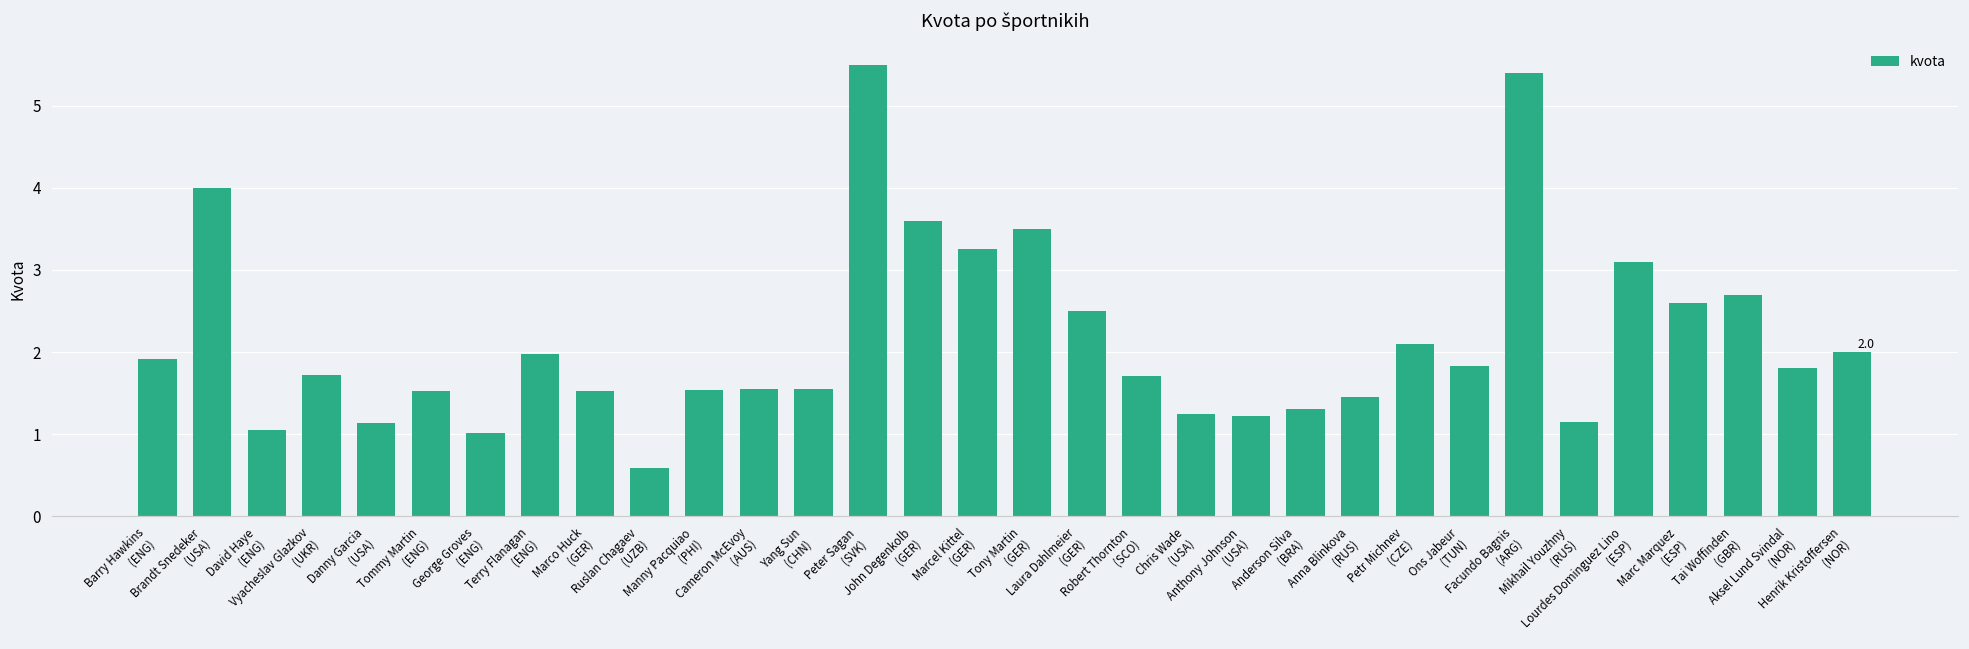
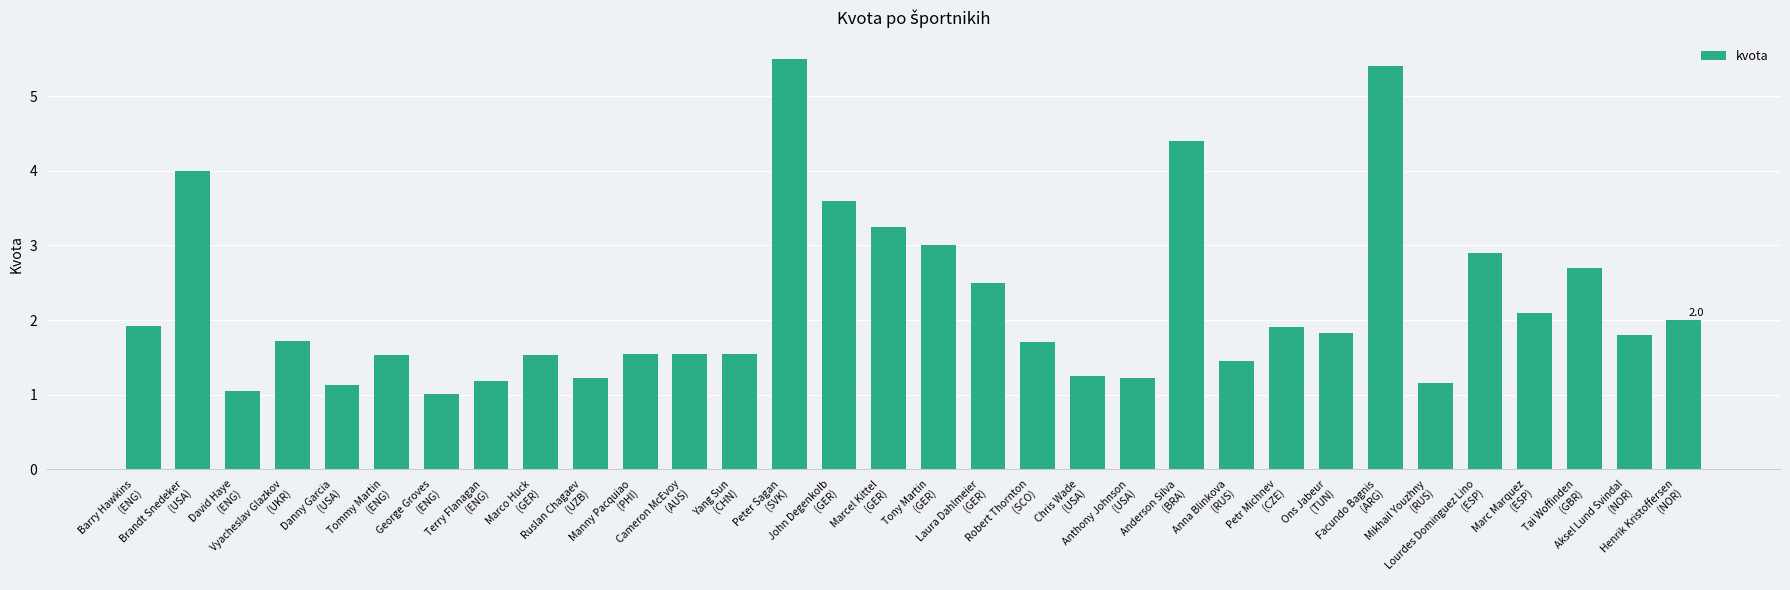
  {
    "Barry Hawkins (ENG)": 1.9,
    "Brandt Snedeker (USA)": 4.0,
    "David Haye (ENG)": 1.1,
    "Vyacheslav Glazkov (UKR)": 1.7,
    "Danny Garcia (USA)": 1.1,
    "Tommy Martin (ENG)": 1.5,
    "George Groves (ENG)": 1.0,
-   "Terry Flanagan (ENG)": 2.0,
+   "Terry Flanagan (ENG)": 1.2,
    "Marco Huck (GER)": 1.5,
-   "Ruslan Chagaev (UZB)": 0.6,
+   "Ruslan Chagaev (UZB)": 1.2,
    "Manny Pacquiao (PHI)": 1.5,
    "Cameron McEvoy (AUS)": 1.6,
    "Yang Sun (CHN)": 1.6,
    "Peter Sagan (SVK)": 5.5,
    "John Degenkolb (GER)": 3.6,
    "Marcel Kittel (GER)": 3.3,
-   "Tony Martin (GER)": 3.5,
+   "Tony Martin (GER)": 3.0,
    "Laura Dahlmeier (GER)": 2.5,
    "Robert Thornton (SCO)": 1.7,
    "Chris Wade (USA)": 1.3,
    "Anthony Johnson (USA)": 1.2,
-   "Anderson Silva (BRA)": 1.3,
+   "Anderson Silva (BRA)": 4.4,
    "Anna Blinkova (RUS)": 1.5,
-   "Petr Michnev (CZE)": 2.1,
+   "Petr Michnev (CZE)": 1.9,
    "Ons Jabeur (TUN)": 1.8,
    "Facundo Bagnis (ARG)": 5.4,
    "Mikhail Youzhny (RUS)": 1.2,
-   "Lourdes Dominguez Lino (ESP)": 3.1,
-   "Marc Marquez (ESP)": 2.6,
+   "Lourdes Dominguez Lino (ESP)": 2.9,
+   "Marc Marquez (ESP)": 2.1,
    "Tai Woffinden (GBR)": 2.7,
    "Aksel Lund Svindal (NOR)": 1.8
  }
